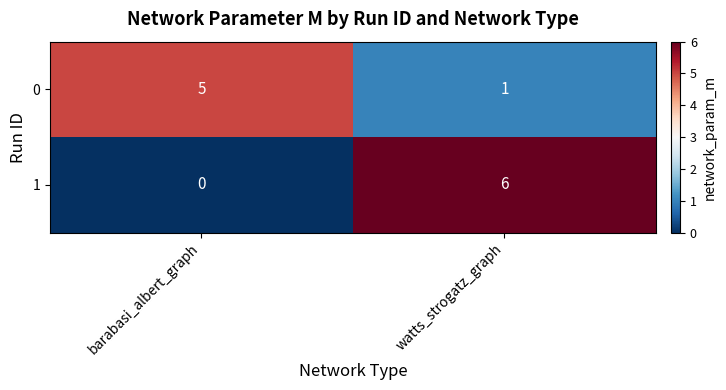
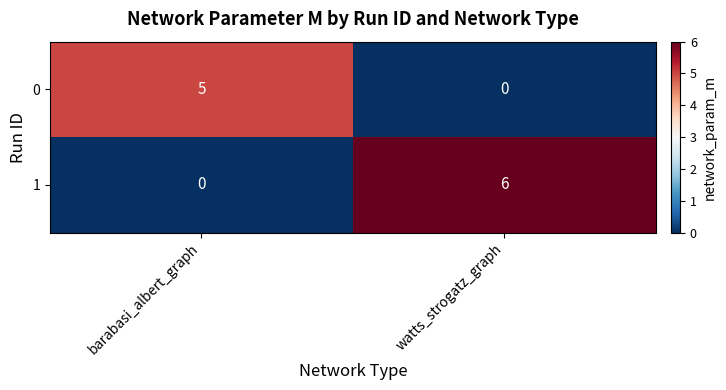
  {
    "0": {
      "barabasi_albert_graph": 5,
-     "watts_strogatz_graph": 1
+     "watts_strogatz_graph": 0
    },
    "1": {
      "barabasi_albert_graph": 0,
      "watts_strogatz_graph": 6
    }
  }
